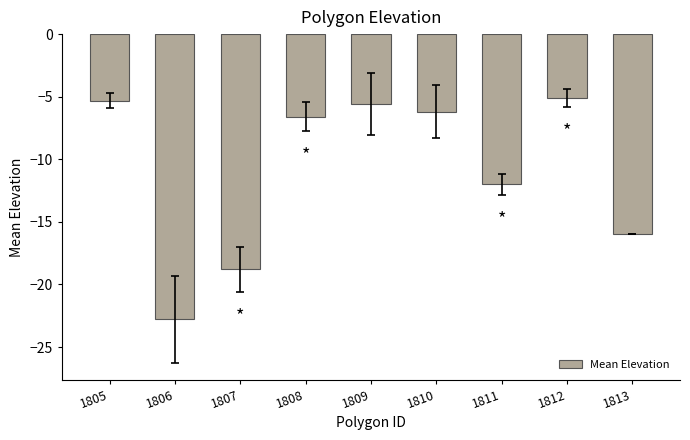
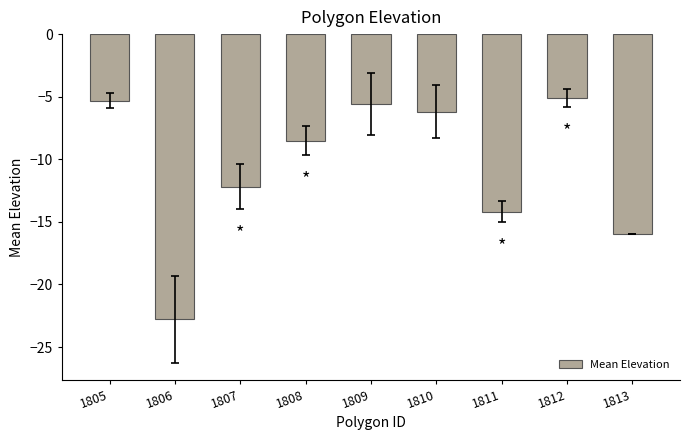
  {
    "Mean Elevation": {
      "1805": -5.3,
      "1806": -22.8,
-     "1807": -18.8,
-     "1808": -6.6,
+     "1807": -12.2,
+     "1808": -8.5,
      "1809": -5.6,
      "1810": -6.2,
-     "1811": -12.0,
+     "1811": -14.2,
      "1812": -5.1,
      "1813": -16.0
    }
  }
